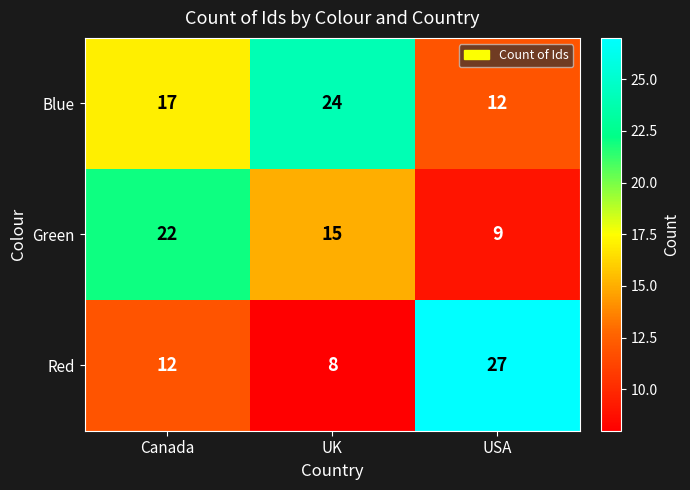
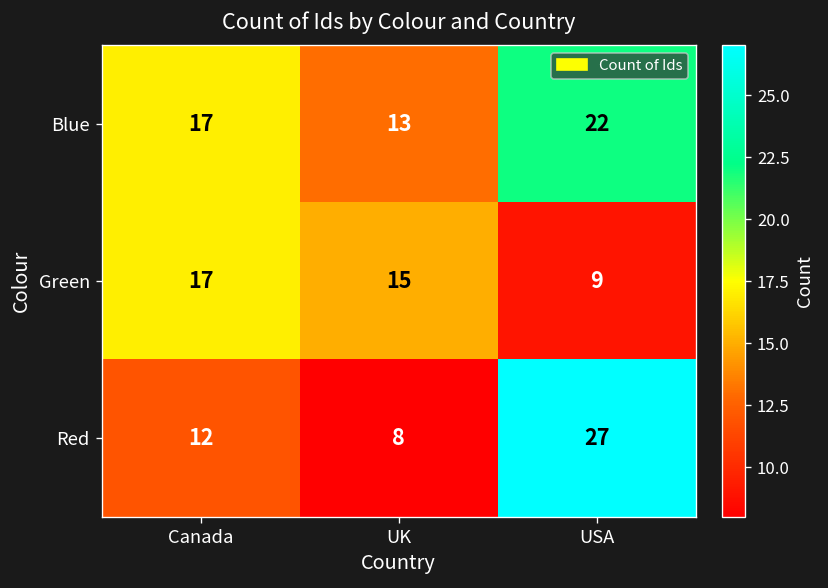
  {
    "Blue": {
      "Canada": 17,
-     "UK": 24,
-     "USA": 12
+     "UK": 13,
+     "USA": 22
    },
    "Green": {
-     "Canada": 22,
+     "Canada": 17,
      "UK": 15,
      "USA": 9
    },
    "Red": {
      "Canada": 12,
      "UK": 8,
      "USA": 27
    }
  }
